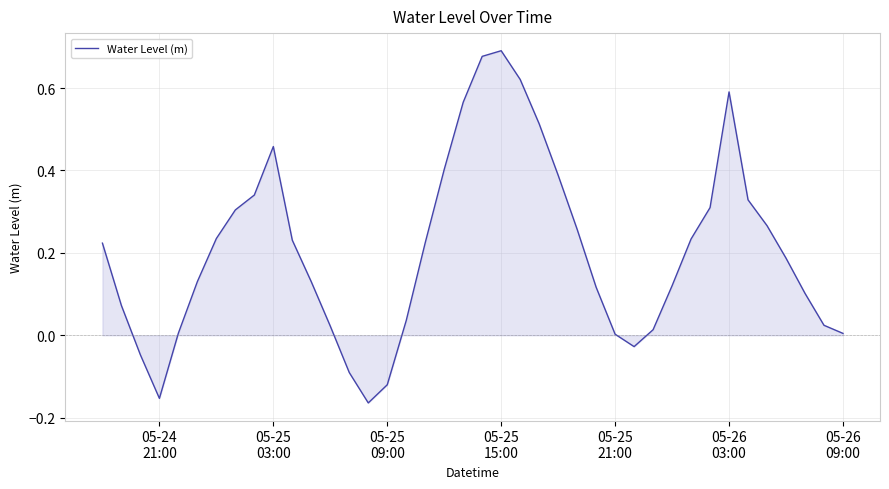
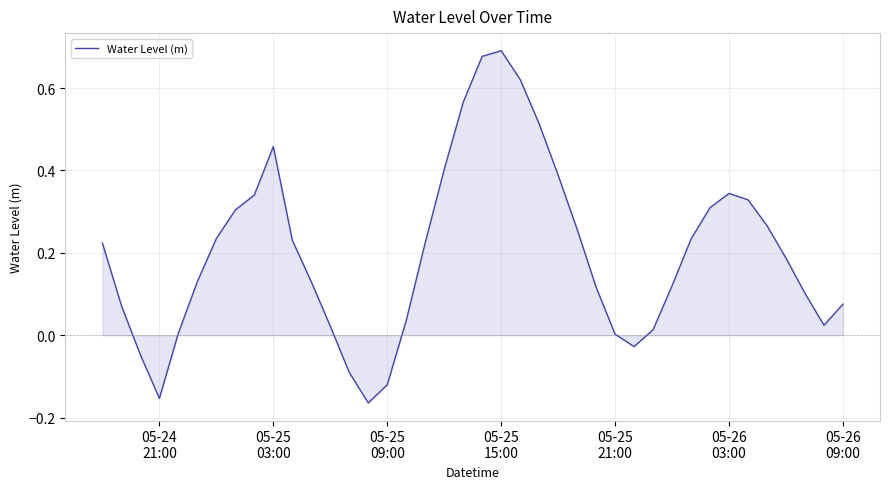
  {
    "Water Level (m)": {
      "05-24 21:00": -0.15,
      "05-25 09:00": -0.12,
-     "05-26 03:00": 0.59,
-     "05-26 09:00": 0.00
+     "05-26 03:00": 0.34,
+     "05-26 09:00": 0.08
    }
  }
